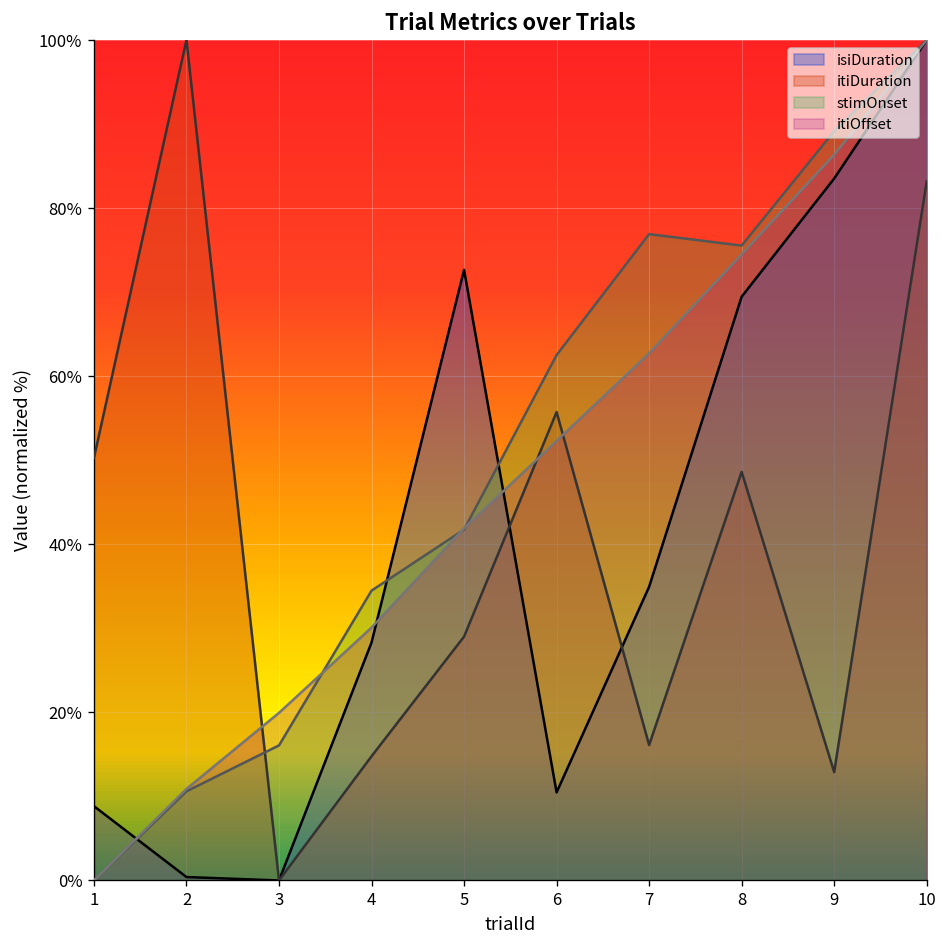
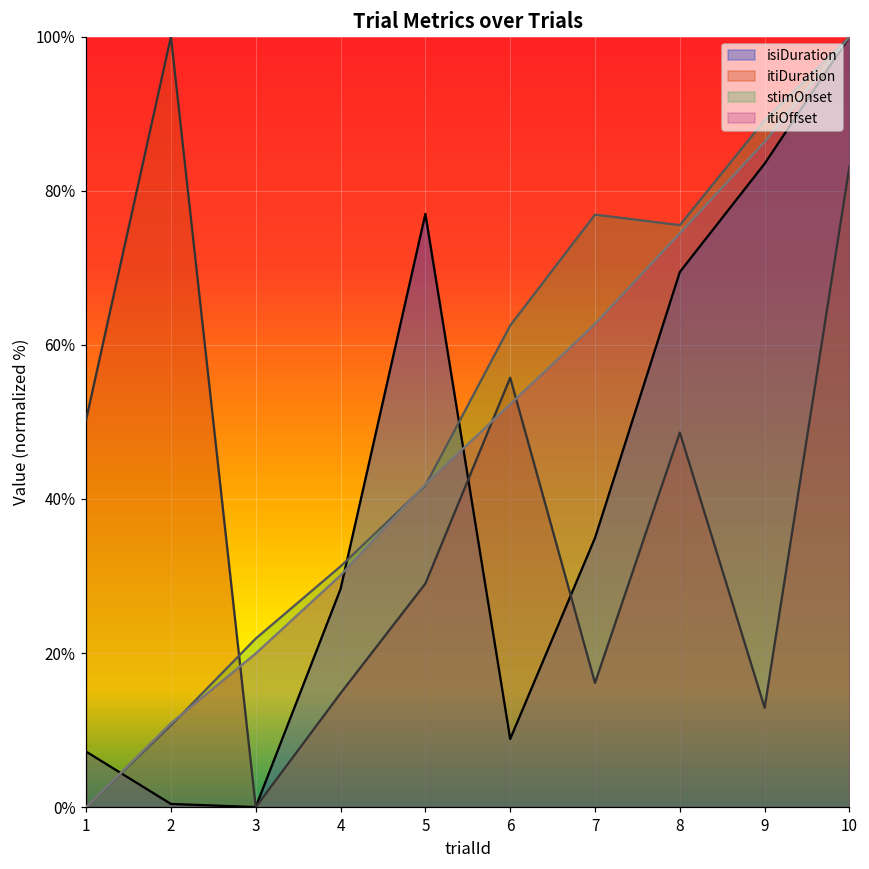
  {
    "isiDuration": {
-     "1": "9%",
+     "1": "7%",
      "2": "0%",
      "4": "28%",
-     "5": "73%",
-     "6": "10%",
+     "5": "77%",
+     "6": "9%",
      "7": "35%",
      "8": "69%",
      "9": "84%"
    },
    "stimOnset": {
-     "3": "16%",
-     "4": "34%",
+     "3": "22%",
+     "4": "31%",
      "6": "63%",
      "7": "77%",
      "8": "76%"
    }
  }
